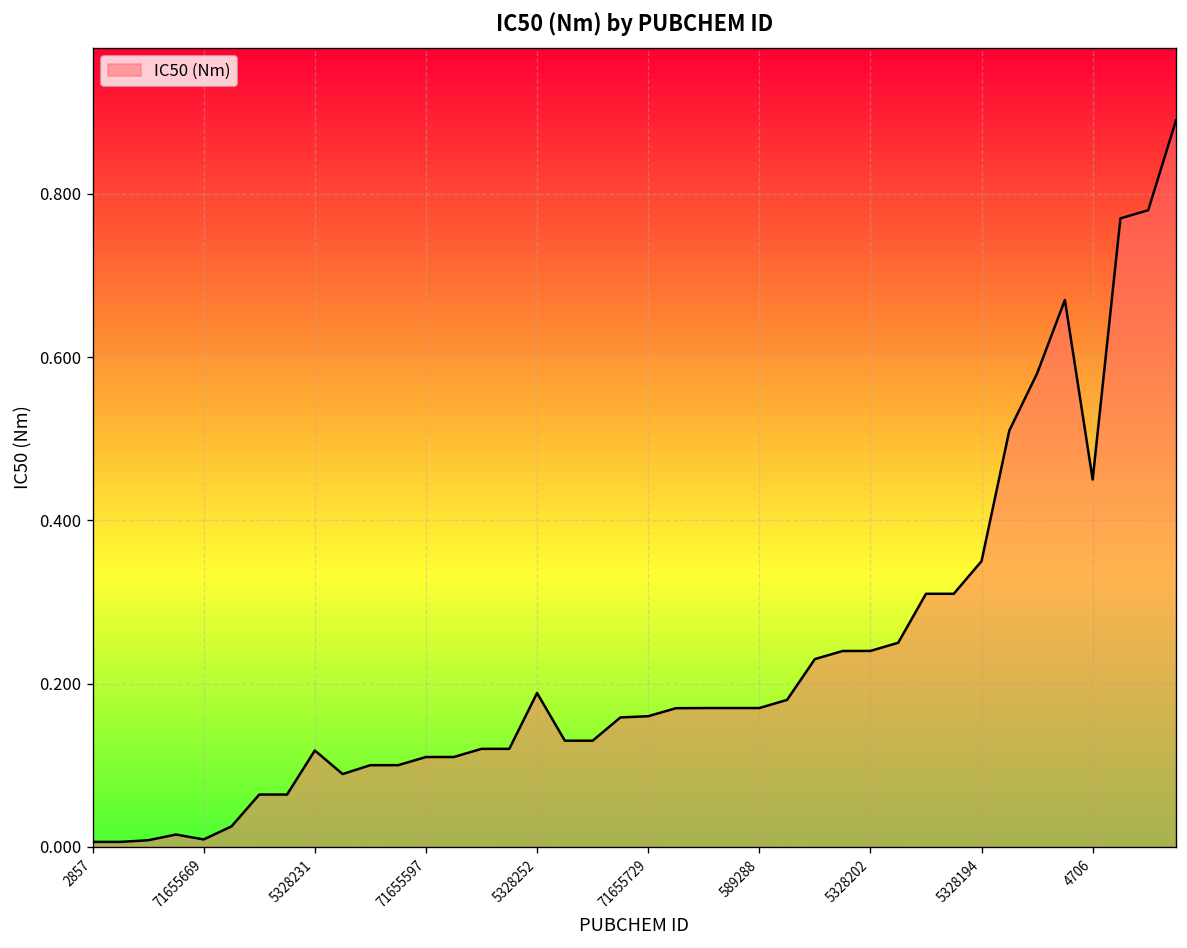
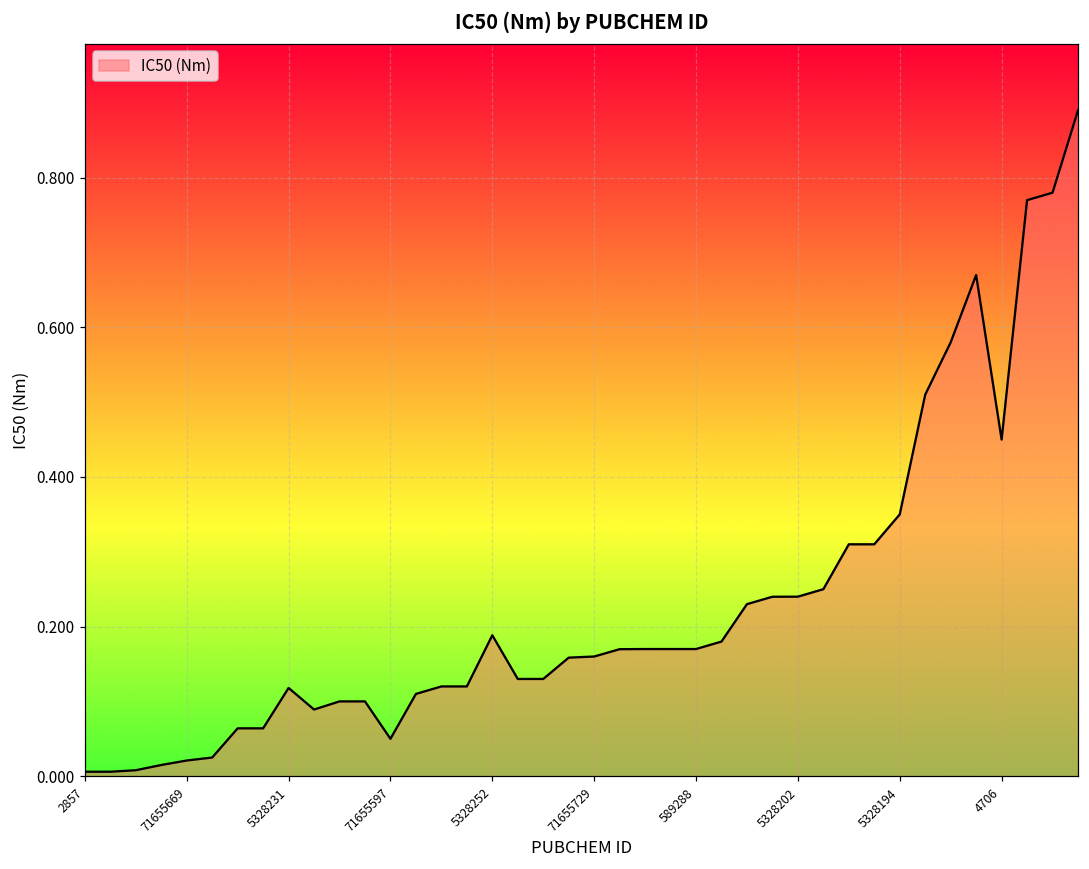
  {
    "2857": 0.01,
-   "71655669": 0.01,
+   "71655669": 0.02,
    "5328231": 0.12,
-   "71655597": 0.11,
+   "71655597": 0.05,
    "5328252": 0.19,
    "71655729": 0.16,
    "589288": 0.17,
    "5328202": 0.24,
    "5328194": 0.35,
    "4706": 0.45
  }
